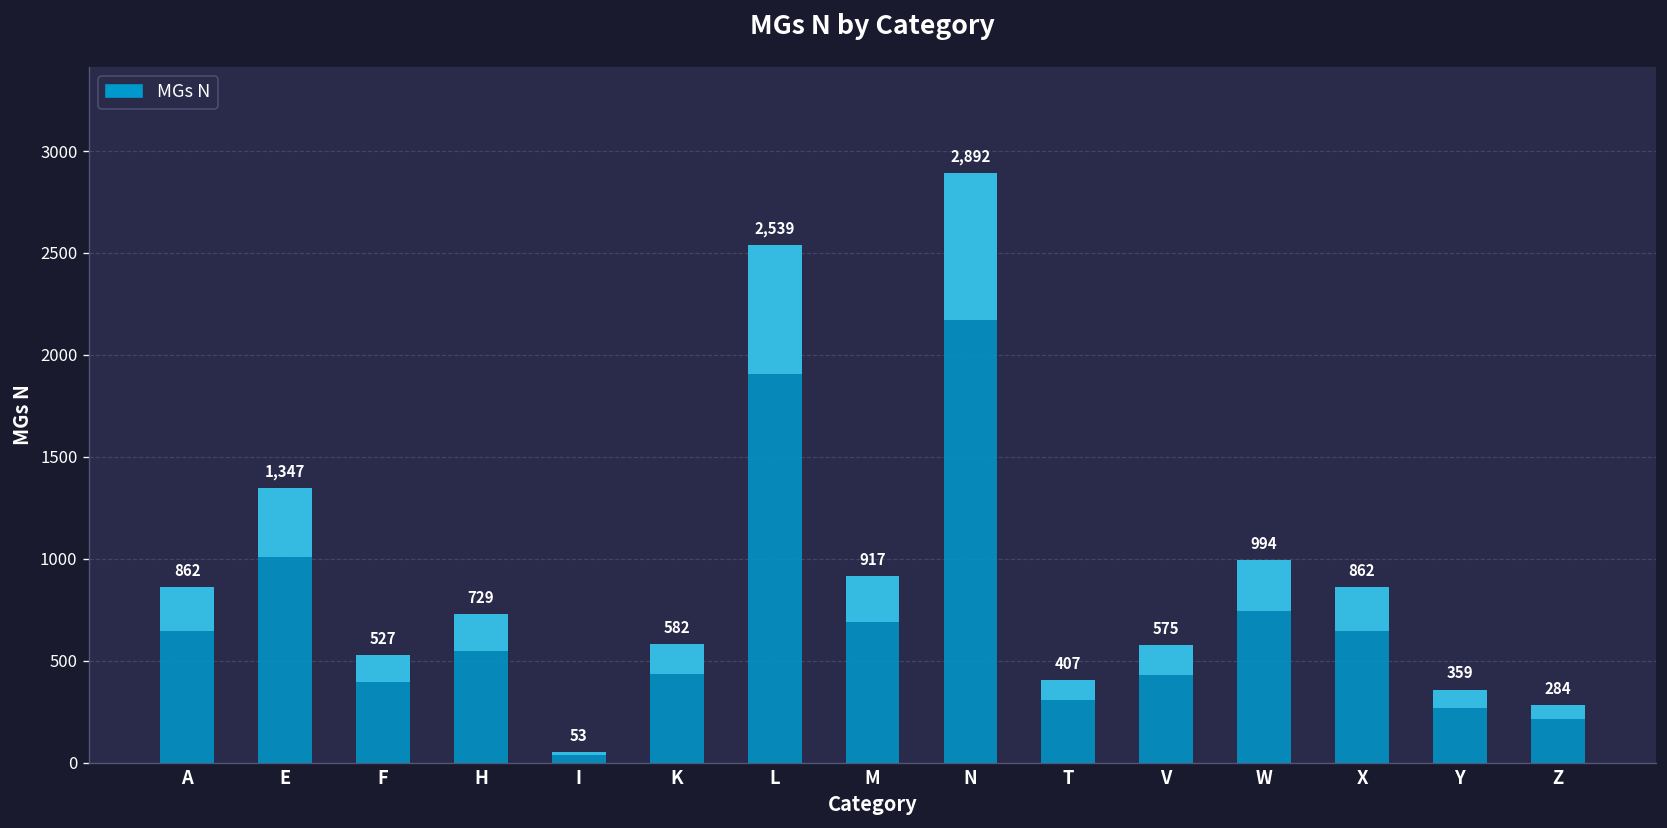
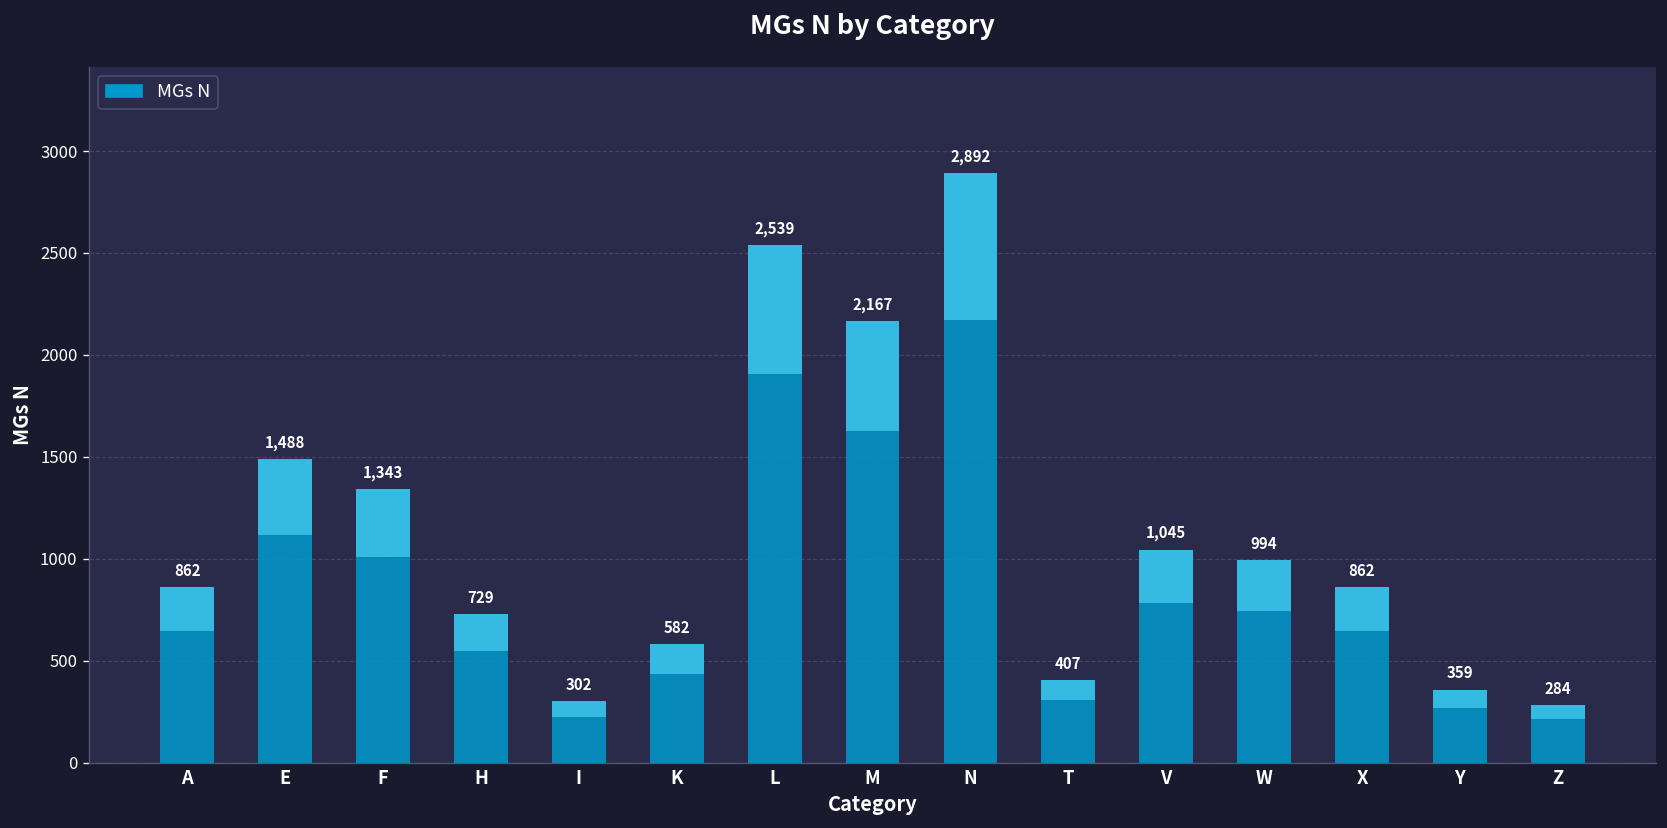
  {
    "MGs N": {
      "A": "862",
-     "E": "1,347",
-     "F": "527",
+     "E": "1,488",
+     "F": "1,343",
      "H": "729",
-     "I": "53",
+     "I": "302",
      "K": "582",
      "L": "2,539",
-     "M": "917",
+     "M": "2,167",
      "N": "2,892",
      "T": "407",
-     "V": "575",
+     "V": "1,045",
      "W": "994",
      "X": "862",
      "Y": "359",
      "Z": "284"
    }
  }
